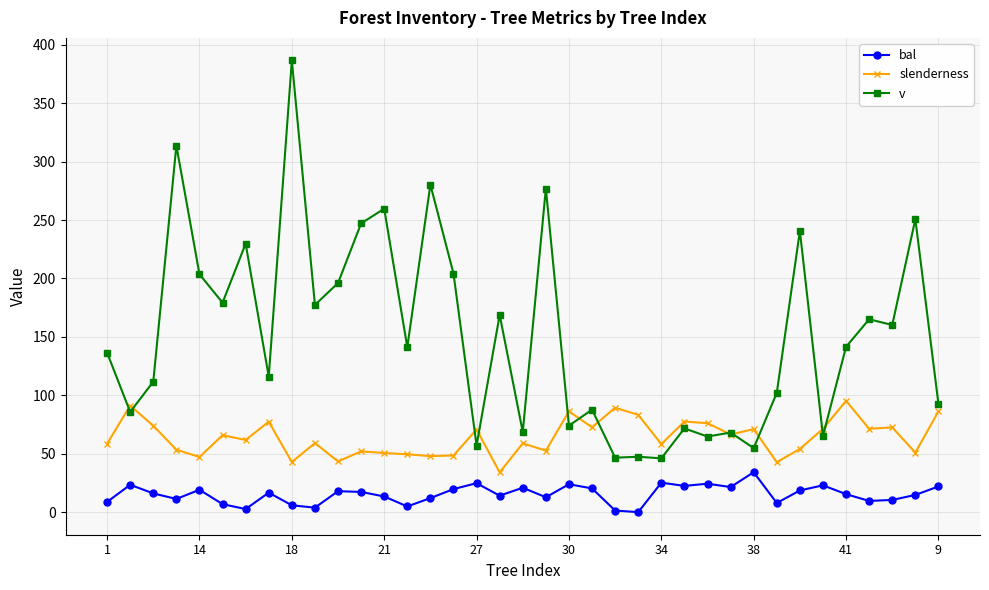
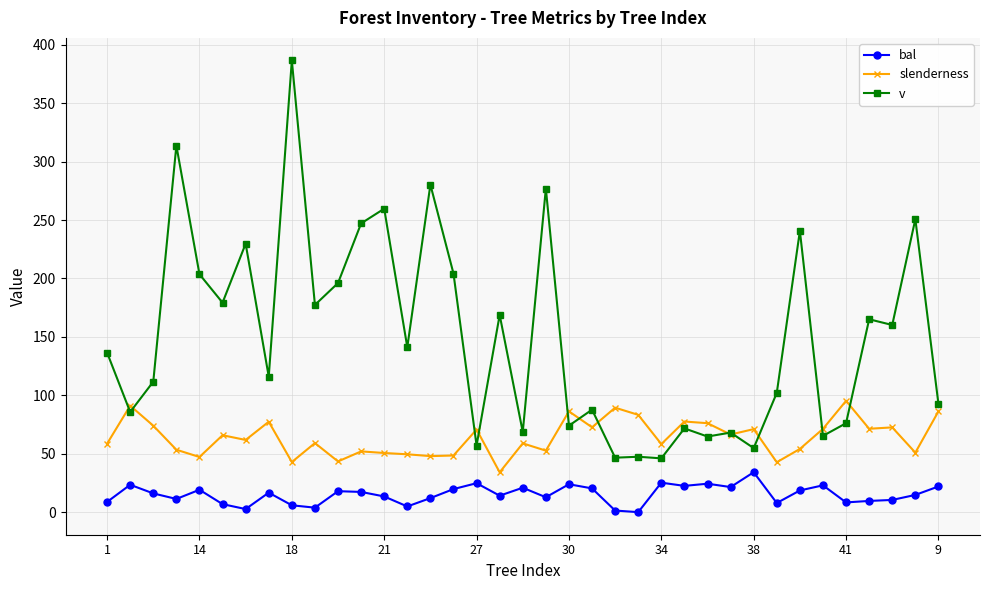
  {
    "bal": {
      "38": 34,
-     "41": 15
+     "41": 8
    },
    "slenderness": {
      "38": 71,
      "41": 95
    },
    "v": {
      "38": 55,
-     "41": 141
+     "41": 76
    }
  }
